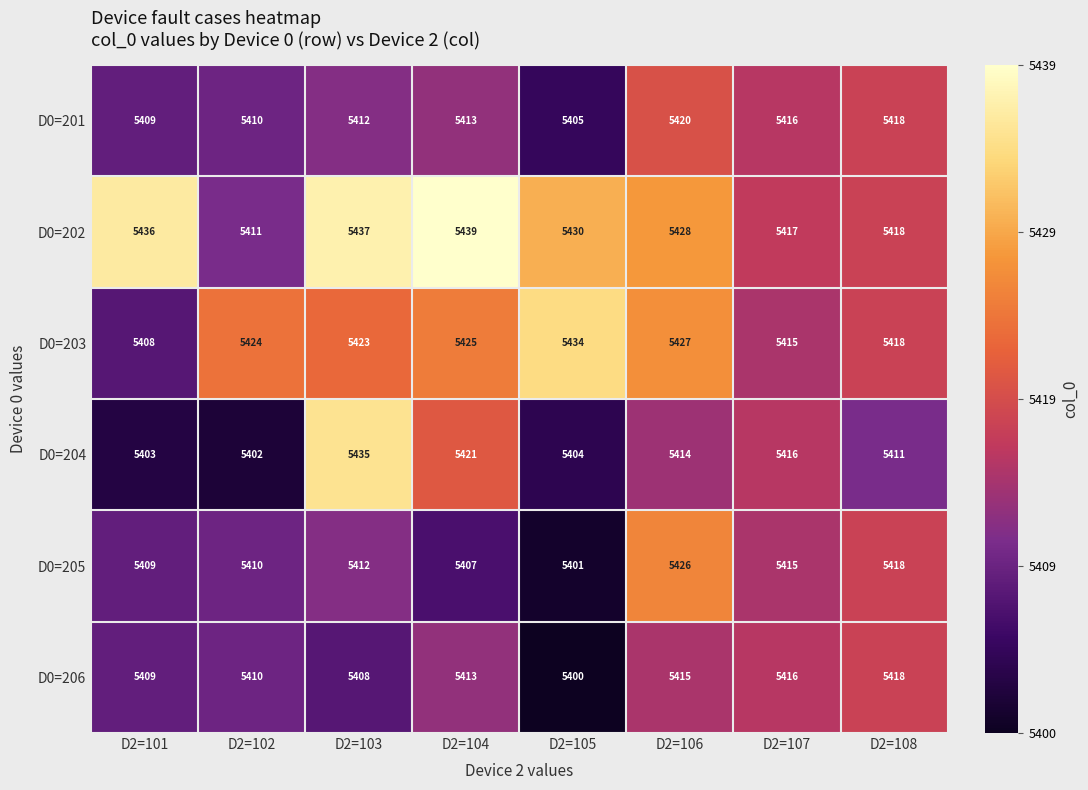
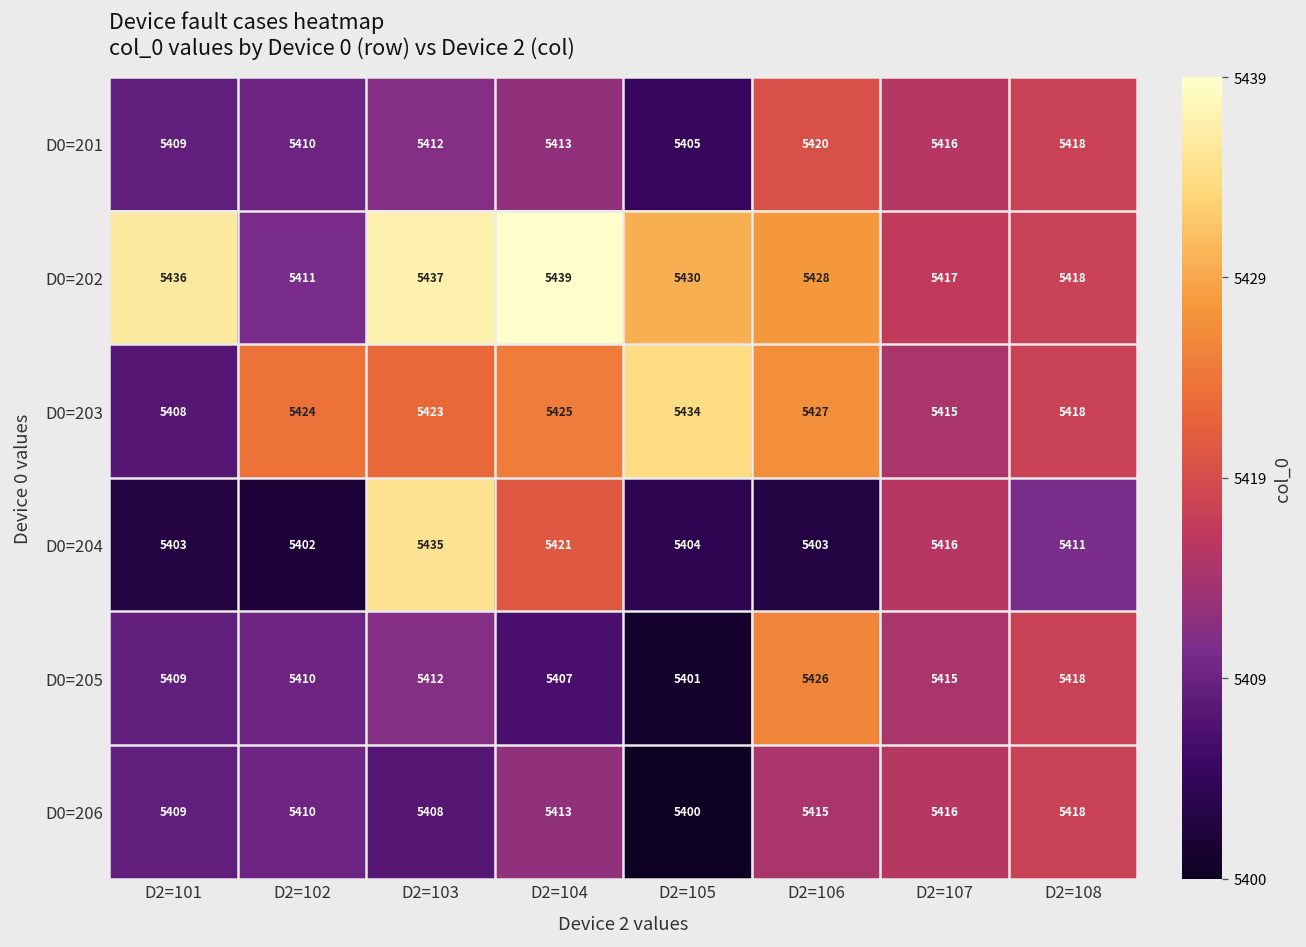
  {
    "D0=201": {
      "D2=101": 5409,
      "D2=102": 5410,
      "D2=103": 5412,
      "D2=104": 5413,
      "D2=105": 5405,
      "D2=106": 5420,
      "D2=107": 5416,
      "D2=108": 5418
    },
    "D0=202": {
      "D2=101": 5436,
      "D2=102": 5411,
      "D2=103": 5437,
      "D2=104": 5439,
      "D2=105": 5430,
      "D2=106": 5428,
      "D2=107": 5417,
      "D2=108": 5418
    },
    "D0=203": {
      "D2=101": 5408,
      "D2=102": 5424,
      "D2=103": 5423,
      "D2=104": 5425,
      "D2=105": 5434,
      "D2=106": 5427,
      "D2=107": 5415,
      "D2=108": 5418
    },
    "D0=204": {
      "D2=101": 5403,
      "D2=102": 5402,
      "D2=103": 5435,
      "D2=104": 5421,
      "D2=105": 5404,
-     "D2=106": 5414,
+     "D2=106": 5403,
      "D2=107": 5416,
      "D2=108": 5411
    },
    "D0=205": {
      "D2=101": 5409,
      "D2=102": 5410,
      "D2=103": 5412,
      "D2=104": 5407,
      "D2=105": 5401,
      "D2=106": 5426,
      "D2=107": 5415,
      "D2=108": 5418
    },
    "D0=206": {
      "D2=101": 5409,
      "D2=102": 5410,
      "D2=103": 5408,
      "D2=104": 5413,
      "D2=105": 5400,
      "D2=106": 5415,
      "D2=107": 5416,
      "D2=108": 5418
    }
  }
